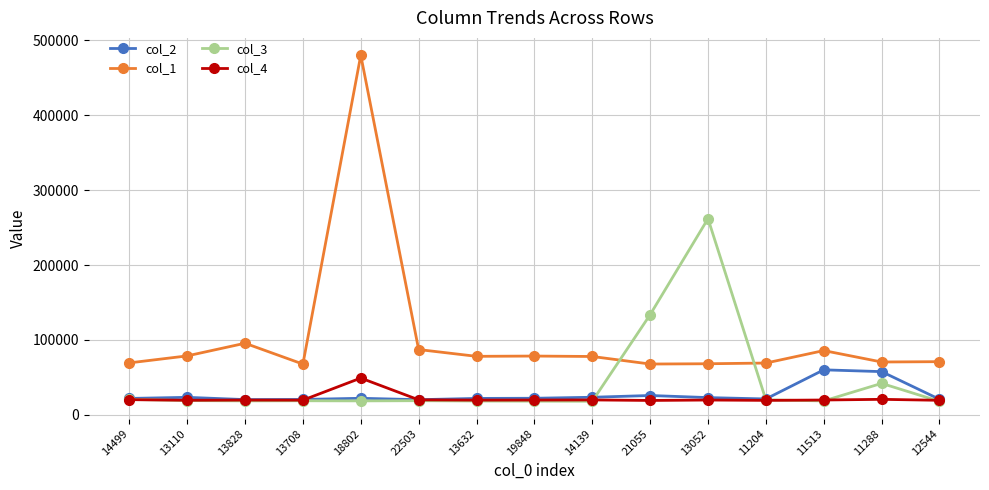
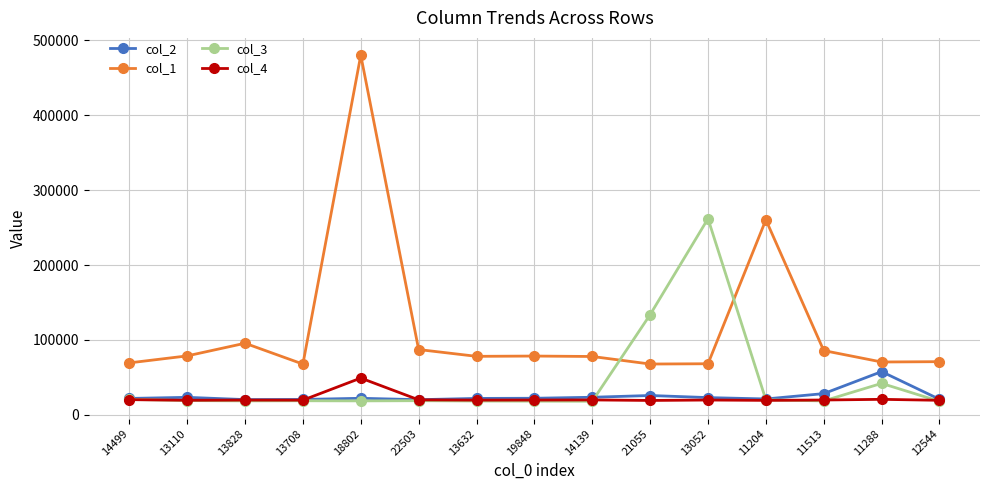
  {
    "col_2": {
      "13110": 20000,
      "18802": 20000,
      "14139": 20000,
      "21055": 30000,
-     "11513": 60000,
+     "11513": 30000,
      "11288": 60000
    },
    "col_1": {
      "14499": 70000,
      "13110": 80000,
      "13828": 100000,
      "13708": 70000,
      "18802": 480000,
      "22503": 90000,
      "13632": 80000,
      "19848": 80000,
      "14139": 80000,
      "21055": 70000,
      "13052": 70000,
-     "11204": 70000,
+     "11204": 260000,
      "11513": 90000,
      "11288": 70000,
      "12544": 70000
    },
    "col_3": {
      "18802": 20000,
      "21055": 130000,
      "13052": 260000,
      "11288": 40000
    },
    "col_4": {
      "18802": 50000,
      "21055": 20000,
      "11288": 20000
    }
  }
